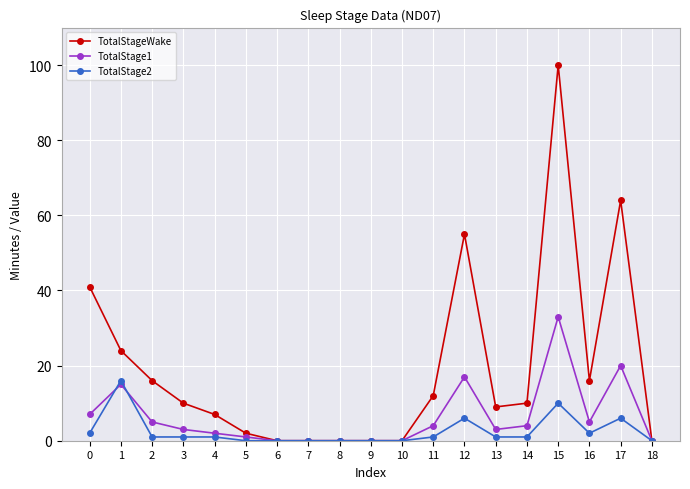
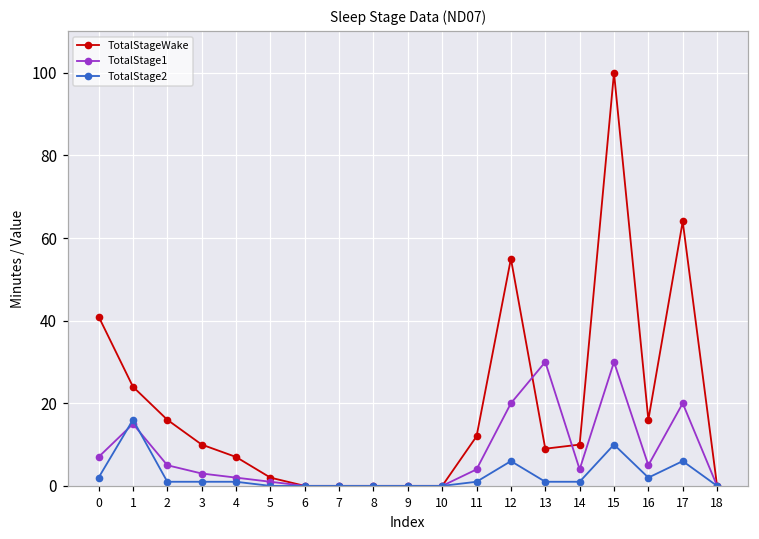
  {
    "TotalStageWake": {
      "0": 41,
      "1": 24,
      "2": 16,
      "3": 10,
      "4": 7,
      "5": 2,
      "11": 12,
      "12": 55,
      "13": 9,
      "14": 10,
      "15": 100,
      "16": 16,
      "17": 64
    },
    "TotalStage1": {
      "0": 7,
      "1": 15,
      "2": 5,
      "3": 3,
      "4": 2,
      "5": 1,
      "11": 4,
-     "12": 17,
-     "13": 3,
+     "12": 20,
+     "13": 30,
      "14": 4,
-     "15": 33,
+     "15": 30,
      "16": 5,
      "17": 20
    },
    "TotalStage2": {
      "0": 2,
      "1": 16,
      "2": 1,
      "3": 1,
      "4": 1,
      "5": 0,
      "11": 1,
      "12": 6,
      "13": 1,
      "14": 1,
      "15": 10,
      "16": 2,
      "17": 6
    }
  }
